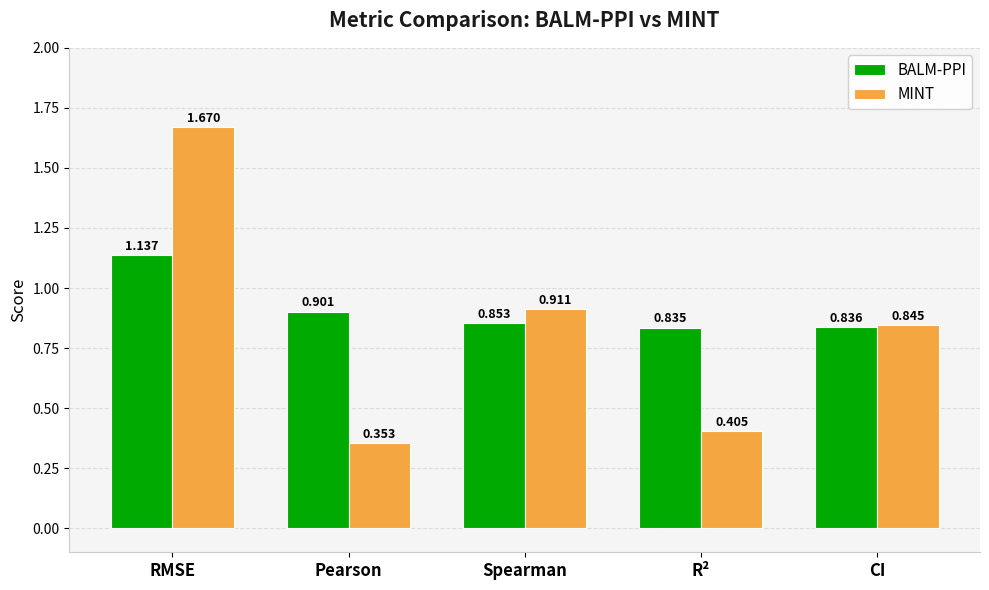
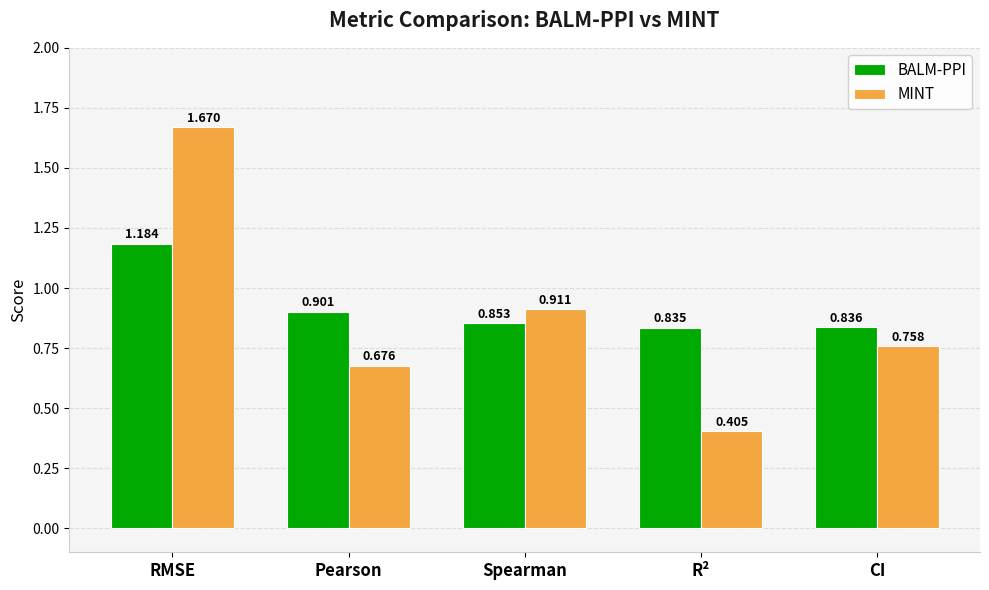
  {
    "BALM-PPI": {
-     "RMSE": 1.137,
+     "RMSE": 1.184,
      "Pearson": 0.901,
      "Spearman": 0.853,
      "R²": 0.835,
      "CI": 0.836
    },
    "MINT": {
      "RMSE": 1.670,
-     "Pearson": 0.353,
+     "Pearson": 0.676,
      "Spearman": 0.911,
      "R²": 0.405,
-     "CI": 0.845
+     "CI": 0.758
    }
  }
